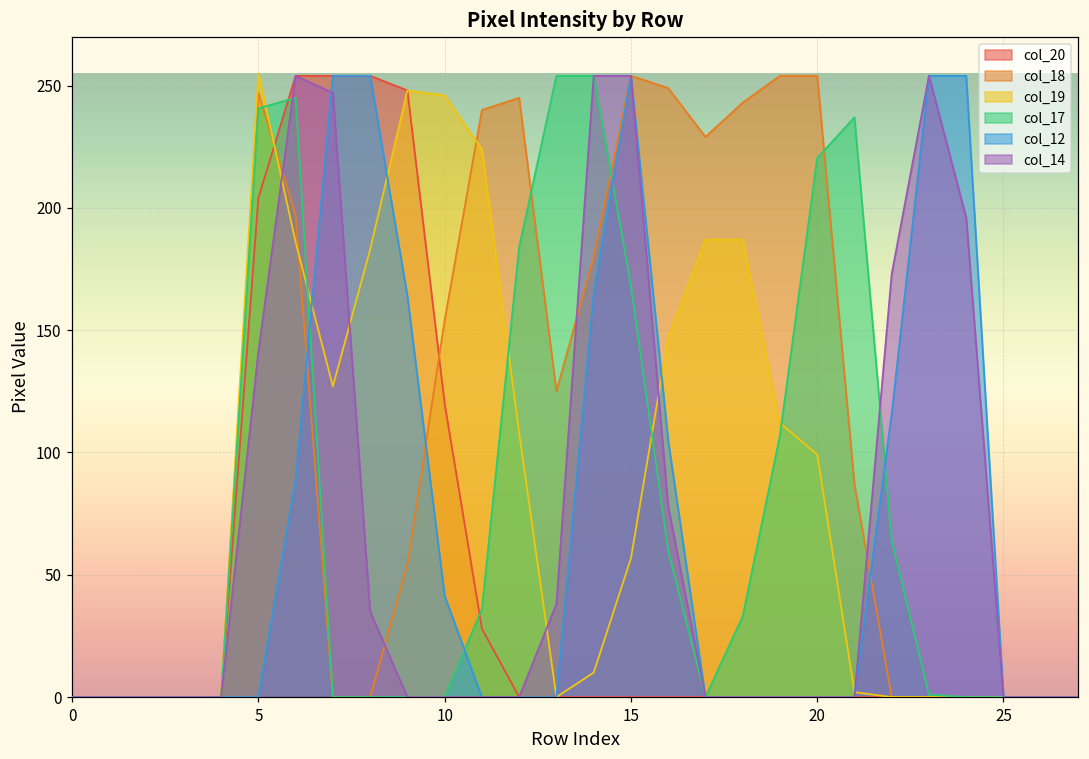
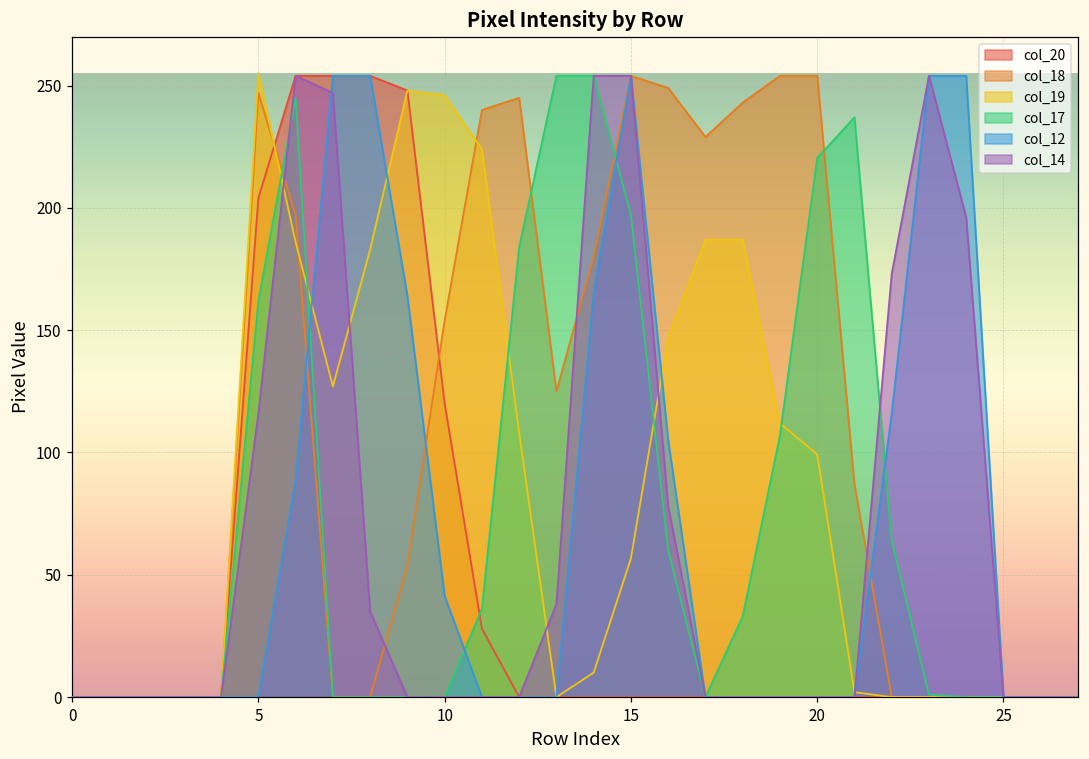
  {
    "col_19": {
      "5": 255,
      "10": 246,
      "15": 57,
      "20": 99
    },
    "col_17": {
-     "5": 241,
-     "15": 168,
+     "5": 162,
+     "15": 197,
      "20": 220
    },
    "col_12": {
      "5": 0,
      "10": 41
    },
    "col_14": {
-     "5": 141
+     "5": 116
    }
  }
